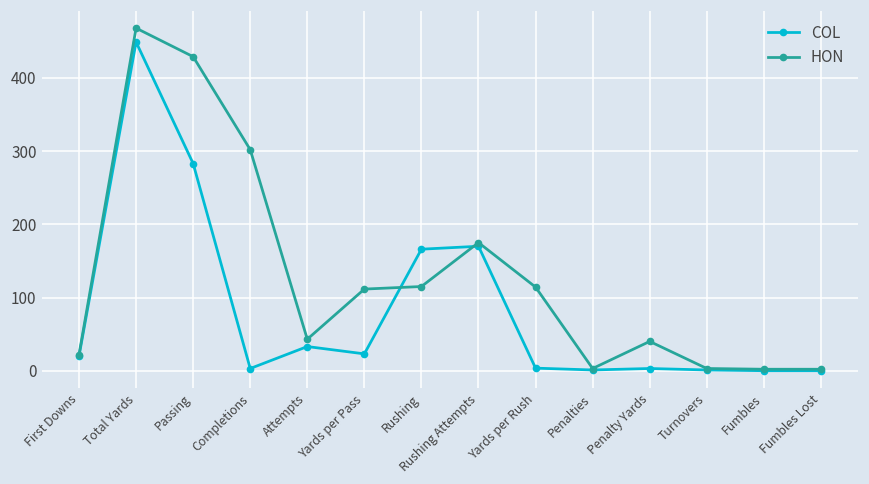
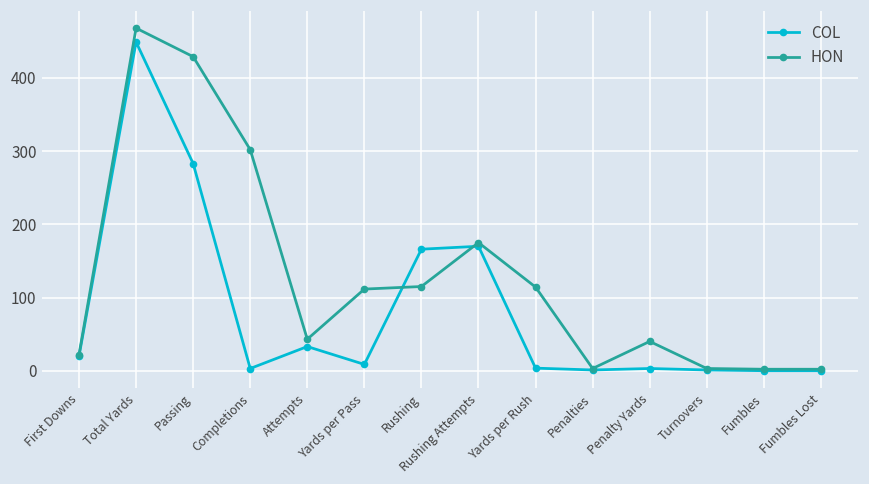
  {
    "COL": {
      "Total Yards": 450,
      "Passing": 280,
      "Completions": 0,
      "Attempts": 30,
-     "Yards per Pass": 20,
+     "Yards per Pass": 10,
      "Rushing": 170,
      "Rushing Attempts": 170,
      "Yards per Rush": 0,
      "Penalty Yards": 0
    },
    "HON": {
      "Total Yards": 470,
      "Passing": 430,
      "Completions": 300,
      "Attempts": 40,
      "Yards per Pass": 110,
      "Rushing": 120,
      "Rushing Attempts": 180,
      "Yards per Rush": 110,
      "Penalty Yards": 40
    }
  }
